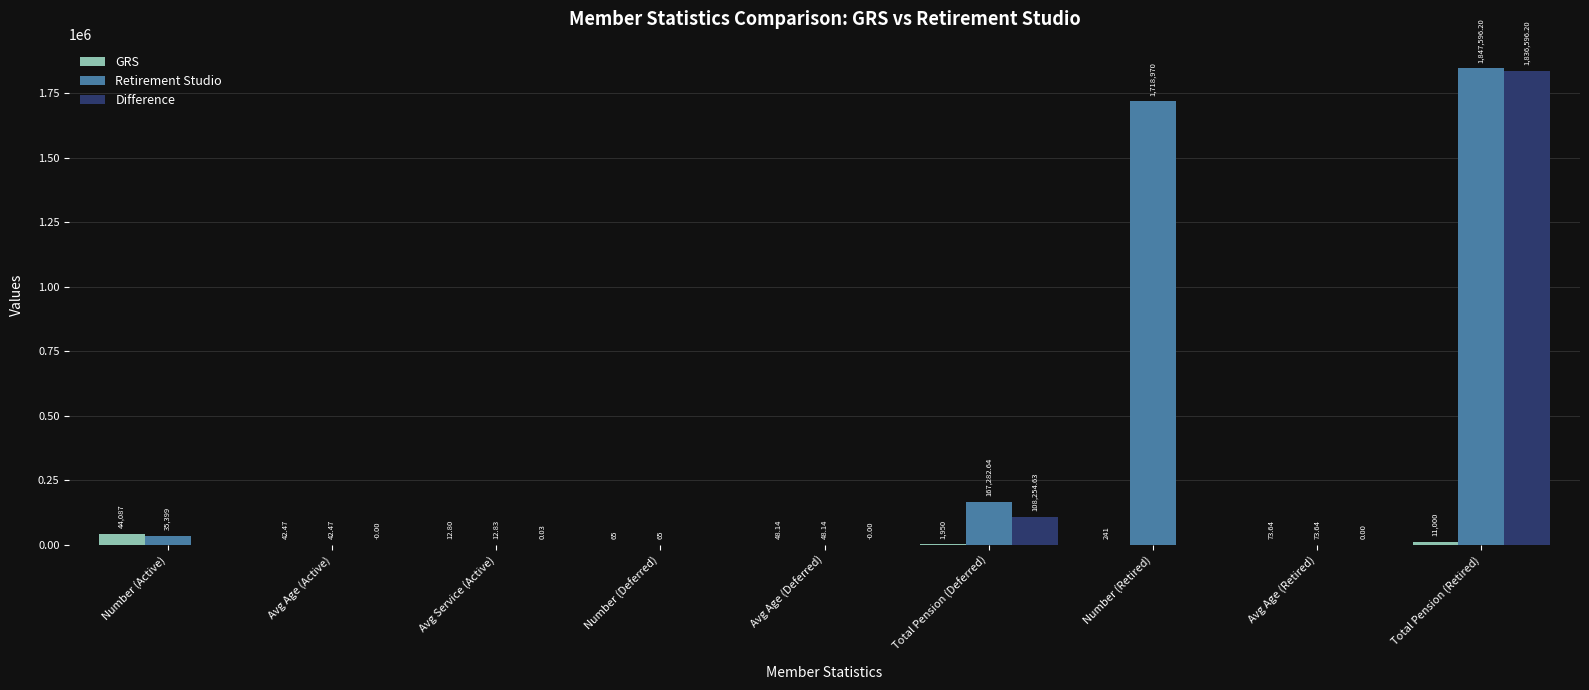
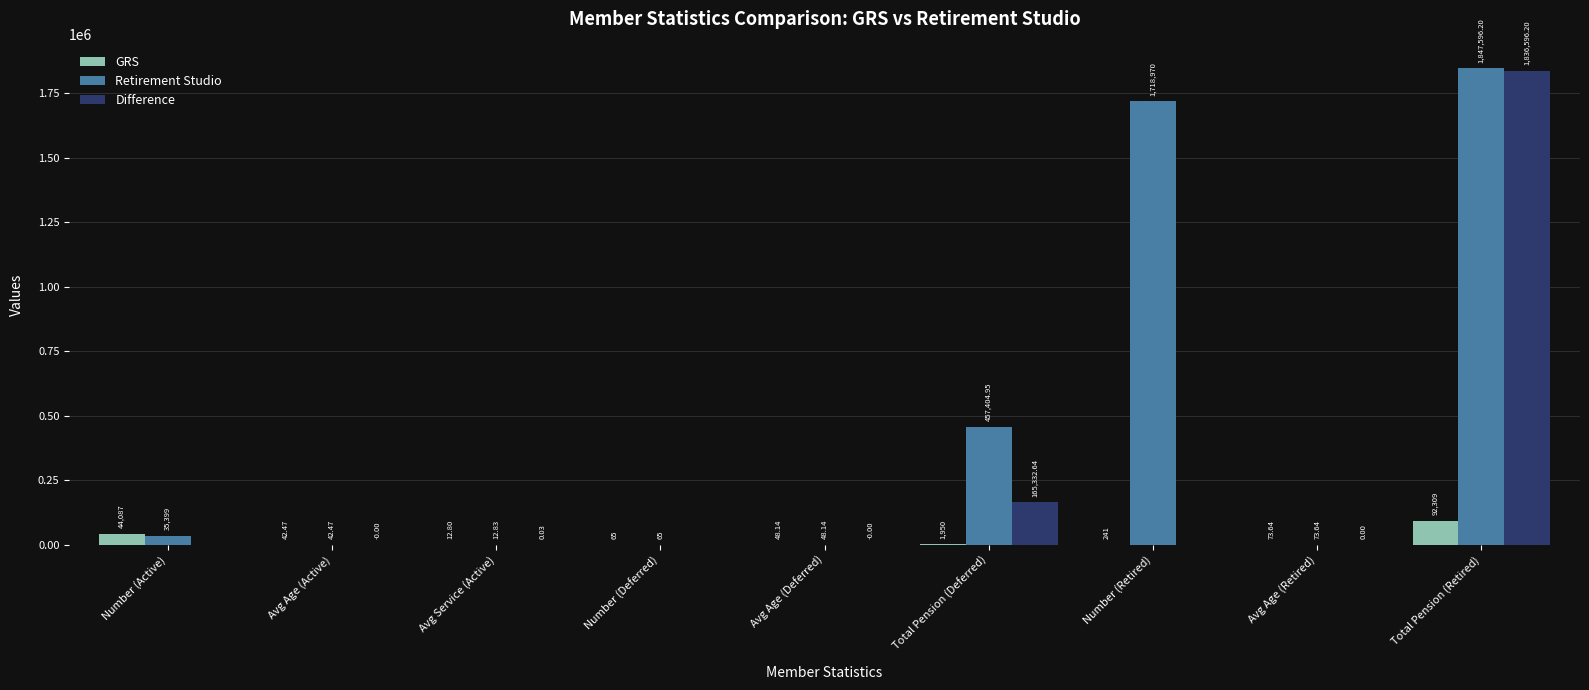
  {
    "GRS": {
      "Number (Active)": "44,087",
      "Avg Age (Active)": "42.47",
      "Avg Service (Active)": "12.80",
      "Number (Deferred)": "65",
      "Avg Age (Deferred)": "48.14",
      "Total Pension (Deferred)": "1,950",
      "Number (Retired)": "241",
      "Avg Age (Retired)": "73.64",
-     "Total Pension (Retired)": "11,000"
+     "Total Pension (Retired)": "92,309"
    },
    "Retirement Studio": {
      "Number (Active)": "35,399",
      "Avg Age (Active)": "42.47",
      "Avg Service (Active)": "12.83",
      "Number (Deferred)": "65",
      "Avg Age (Deferred)": "48.14",
-     "Total Pension (Deferred)": "167,282.64",
+     "Total Pension (Deferred)": "457,404.95",
      "Number (Retired)": "1,718,970",
      "Avg Age (Retired)": "73.64",
      "Total Pension (Retired)": "1,847,596.20"
    },
    "Difference": {
      "Avg Age (Active)": "-0.00",
      "Avg Service (Active)": "0.03",
      "Avg Age (Deferred)": "-0.00",
-     "Total Pension (Deferred)": "108,254.63",
+     "Total Pension (Deferred)": "165,332.64",
      "Avg Age (Retired)": "0.00",
      "Total Pension (Retired)": "1,836,596.20"
    }
  }
